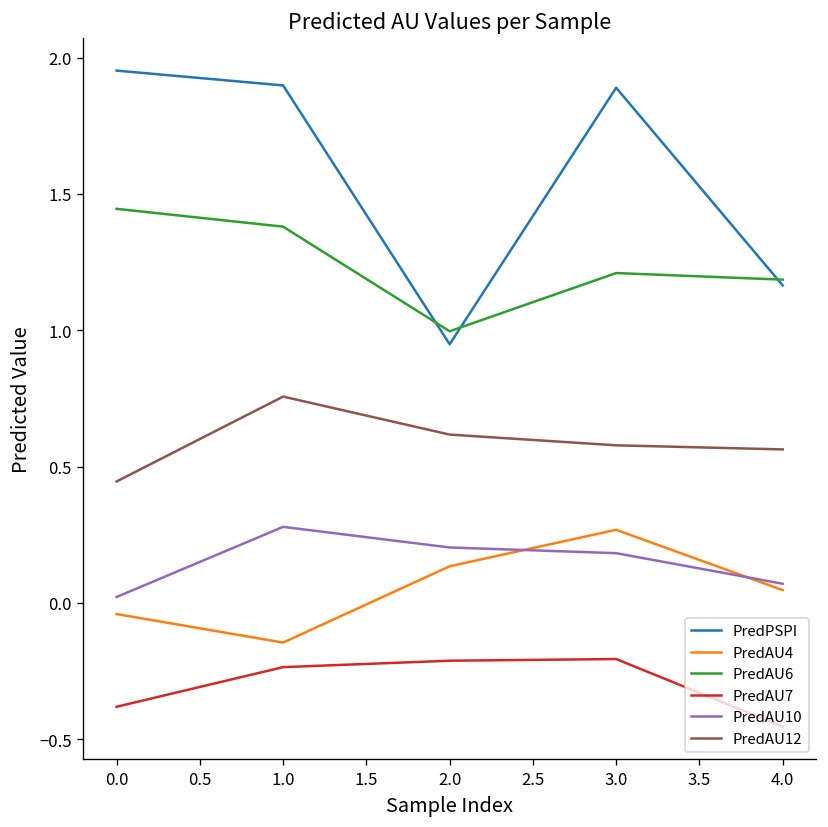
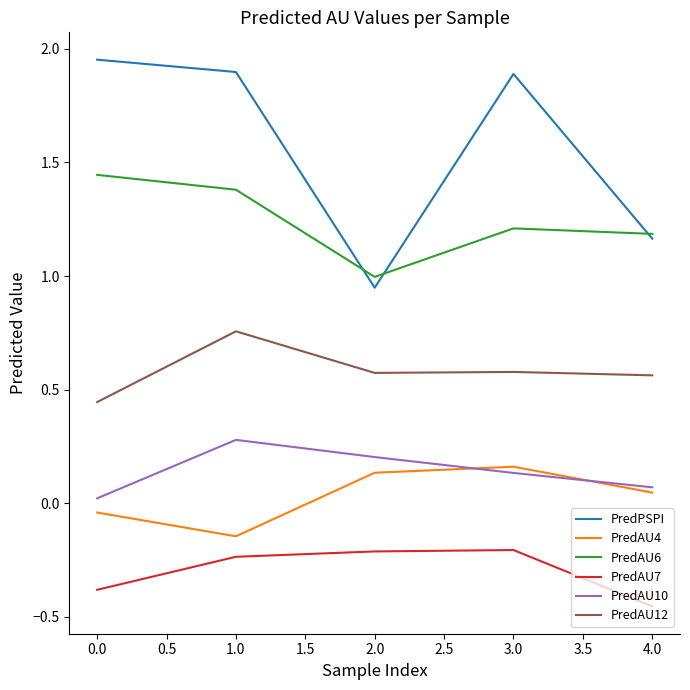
  {
    "PredPSPI": {
      "0.0": 1.95,
      "1.0": 1.90,
      "2.0": 0.95,
      "3.0": 1.89,
      "4.0": 1.16
    },
    "PredAU4": {
      "0.0": -0.04,
      "1.0": -0.15,
      "2.0": 0.13,
-     "3.0": 0.27,
+     "3.0": 0.16,
      "4.0": 0.05
    },
    "PredAU6": {
      "0.0": 1.45,
      "1.0": 1.38,
      "2.0": 1.00,
      "3.0": 1.21,
      "4.0": 1.19
    },
    "PredAU7": {
      "0.0": -0.38,
      "1.0": -0.24,
      "2.0": -0.21,
      "3.0": -0.21
    },
    "PredAU10": {
      "0.0": 0.02,
      "1.0": 0.28,
      "2.0": 0.20,
-     "3.0": 0.18,
+     "3.0": 0.13,
      "4.0": 0.07
    },
    "PredAU12": {
      "0.0": 0.45,
      "1.0": 0.76,
-     "2.0": 0.62,
+     "2.0": 0.57,
      "3.0": 0.58,
      "4.0": 0.56
    }
  }
